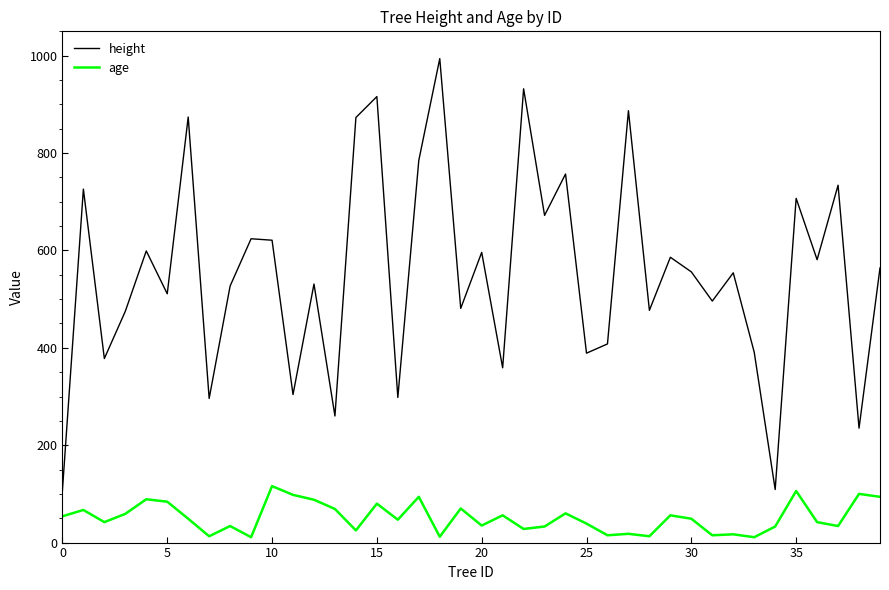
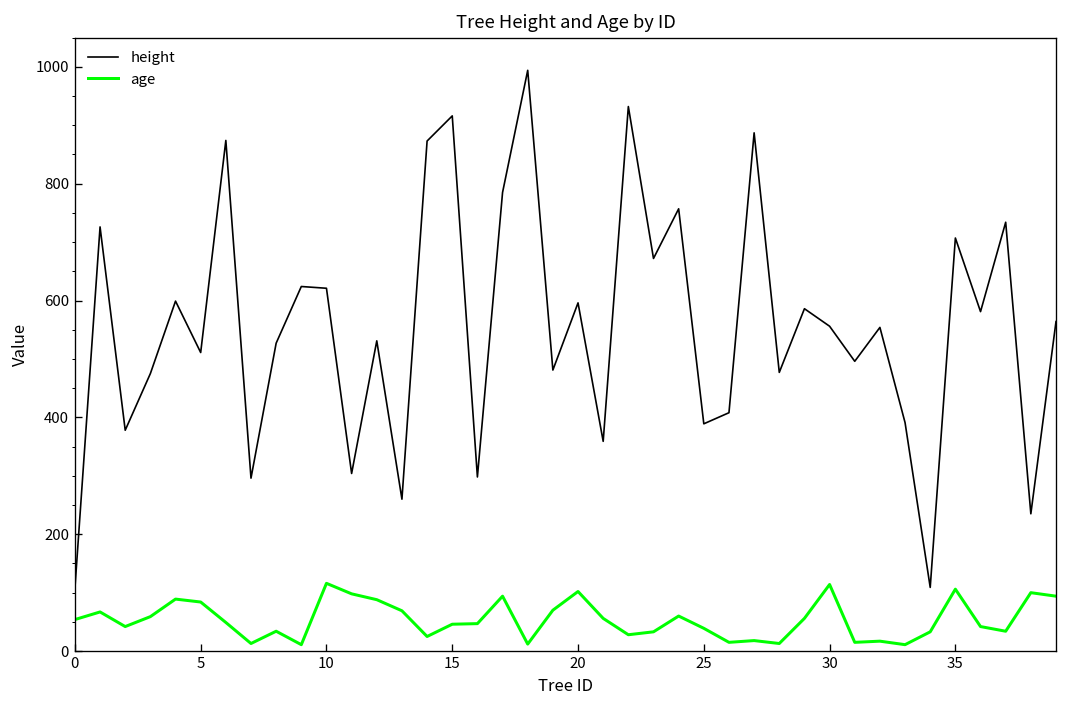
  {
    "height": {
      "0": 110,
      "5": 510,
      "10": 620,
      "15": 920,
      "20": 600,
      "25": 390,
      "30": 560,
      "35": 710
    },
    "age": {
      "0": 50,
      "5": 80,
      "10": 120,
-     "15": 80,
-     "20": 40,
+     "15": 50,
+     "20": 100,
      "25": 40,
-     "30": 50,
+     "30": 110,
      "35": 110
    }
  }
